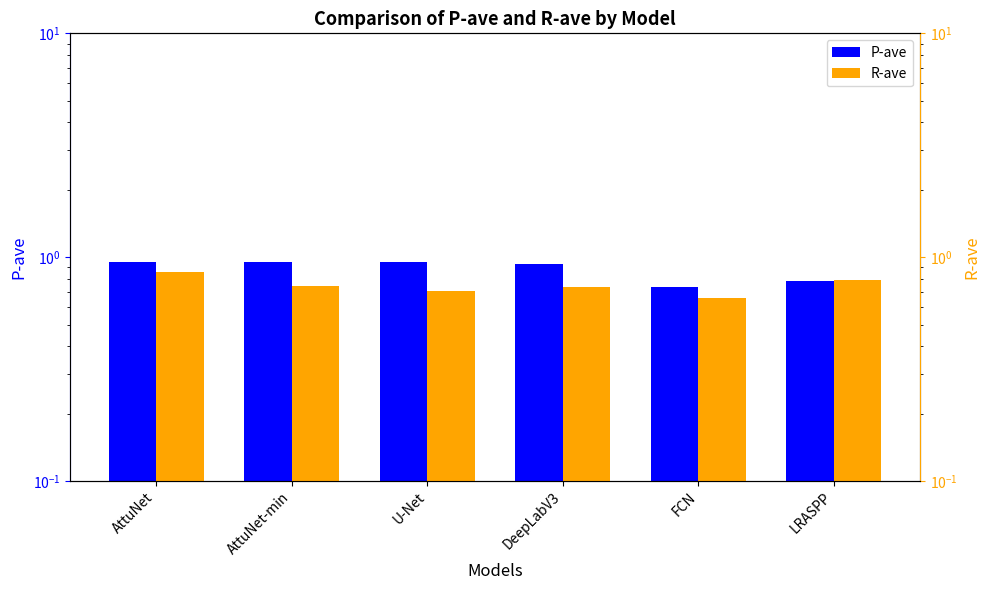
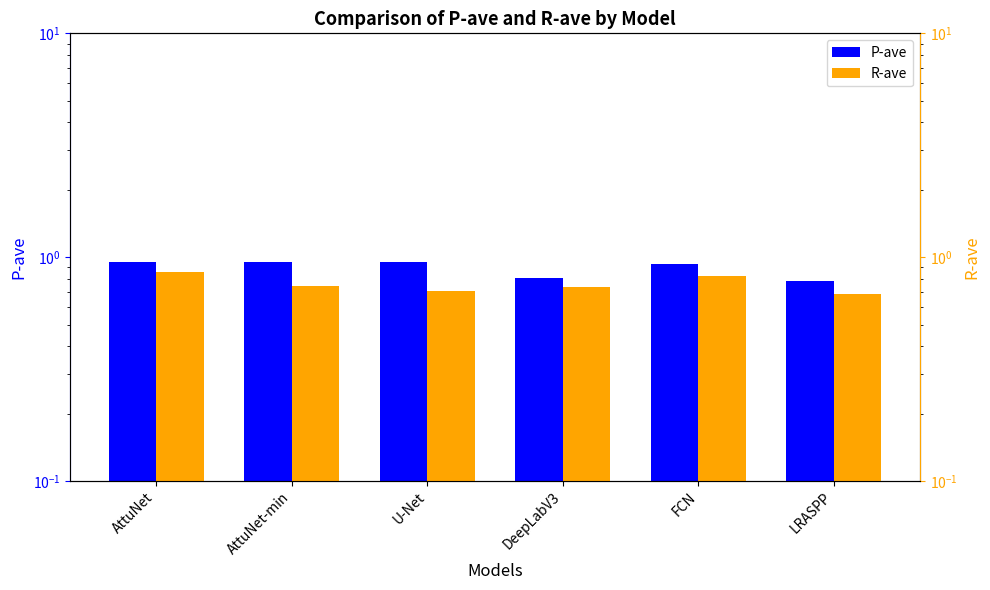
  {
    "P-ave": {
      "AttuNet": 0.95,
      "AttuNet-min": 0.95,
      "U-Net": 0.96,
-     "DeepLabV3": 0.93,
-     "FCN": 0.74,
+     "DeepLabV3": 0.81,
+     "FCN": 0.93,
      "LRASPP": 0.78
    },
    "R-ave": {
      "AttuNet": 0.86,
      "AttuNet-min": 0.74,
      "U-Net": 0.70,
      "DeepLabV3": 0.74,
-     "FCN": 0.66,
-     "LRASPP": 0.79
+     "FCN": 0.82,
+     "LRASPP": 0.69
    }
  }
